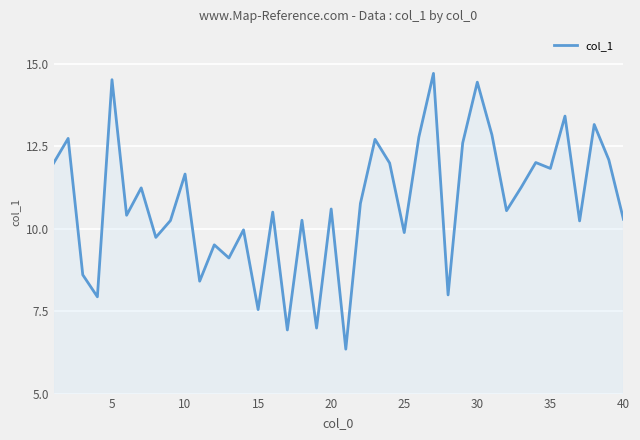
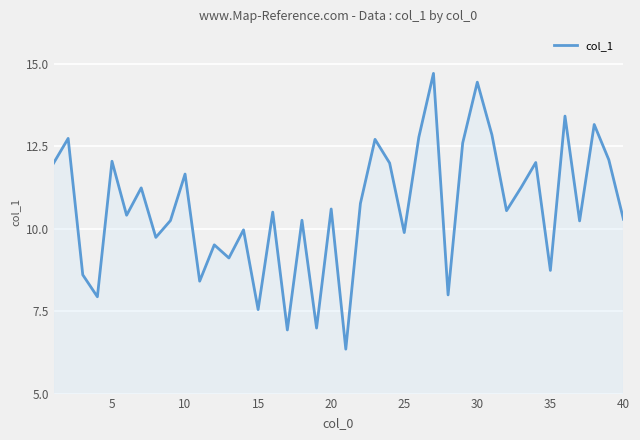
  {
-   "5": 14.5,
+   "5": 12.1,
    "10": 11.7,
    "15": 7.5,
    "20": 10.6,
    "25": 9.9,
    "30": 14.5,
-   "35": 11.8,
+   "35": 8.7,
    "40": 10.3
  }
